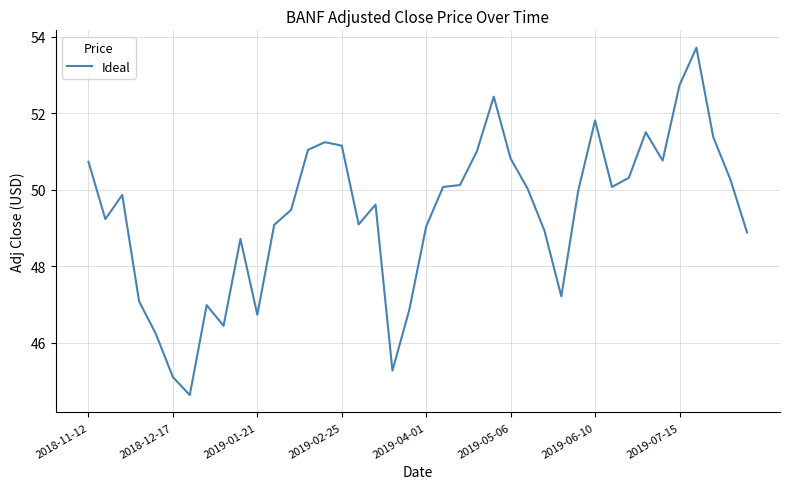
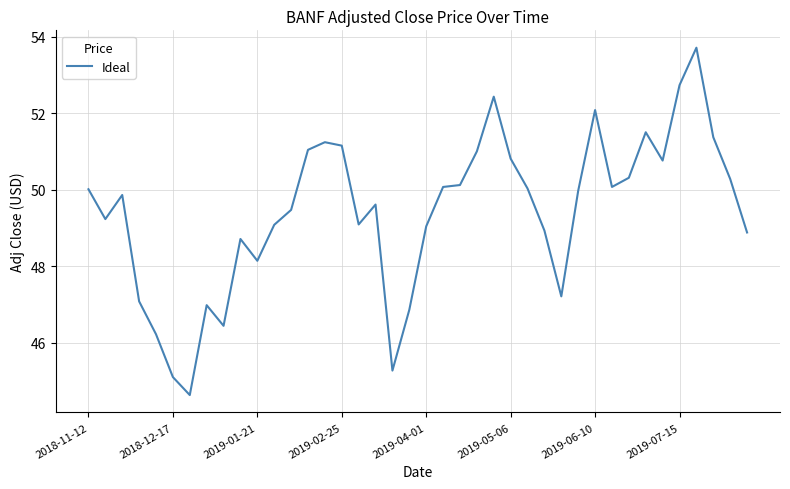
  {
-   "2018-11-12": 50.7,
+   "2018-11-12": 50.0,
    "2018-12-17": 45.1,
-   "2019-01-21": 46.7,
+   "2019-01-21": 48.1,
    "2019-02-25": 51.2,
    "2019-04-01": 49.0,
    "2019-05-06": 50.8,
-   "2019-06-10": 51.8,
+   "2019-06-10": 52.1,
    "2019-07-15": 52.7
  }
